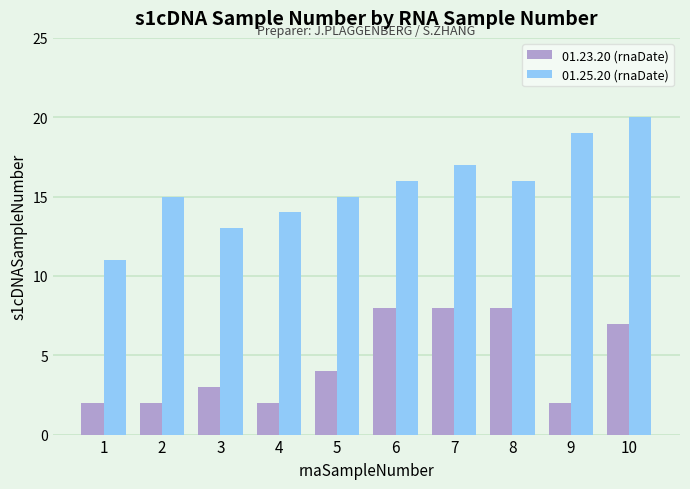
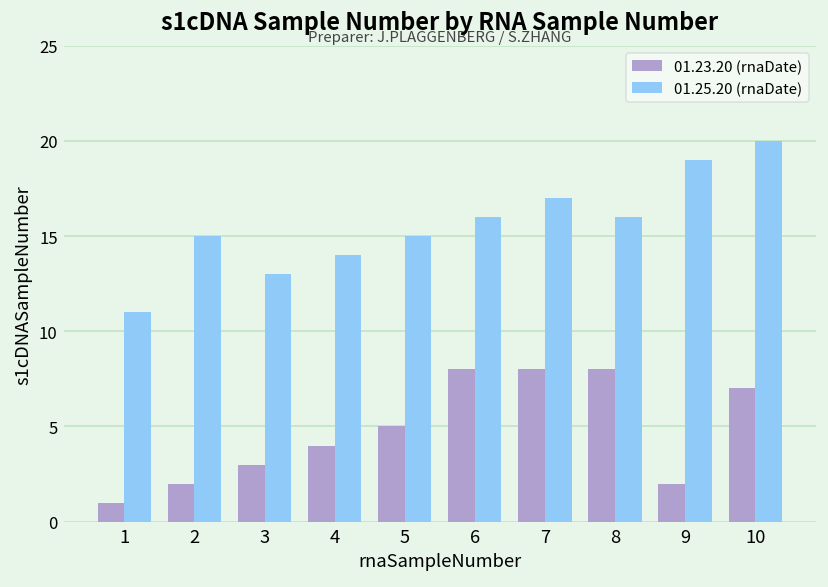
  {
    "01.23.20 (rnaDate)": {
-     "1": 2,
+     "1": 1,
      "2": 2,
      "3": 3,
-     "4": 2,
-     "5": 4,
+     "4": 4,
+     "5": 5,
      "6": 8,
      "7": 8,
      "8": 8,
      "9": 2,
      "10": 7
    },
    "01.25.20 (rnaDate)": {
      "1": 11,
      "2": 15,
      "3": 13,
      "4": 14,
      "5": 15,
      "6": 16,
      "7": 17,
      "8": 16,
      "9": 19,
      "10": 20
    }
  }
